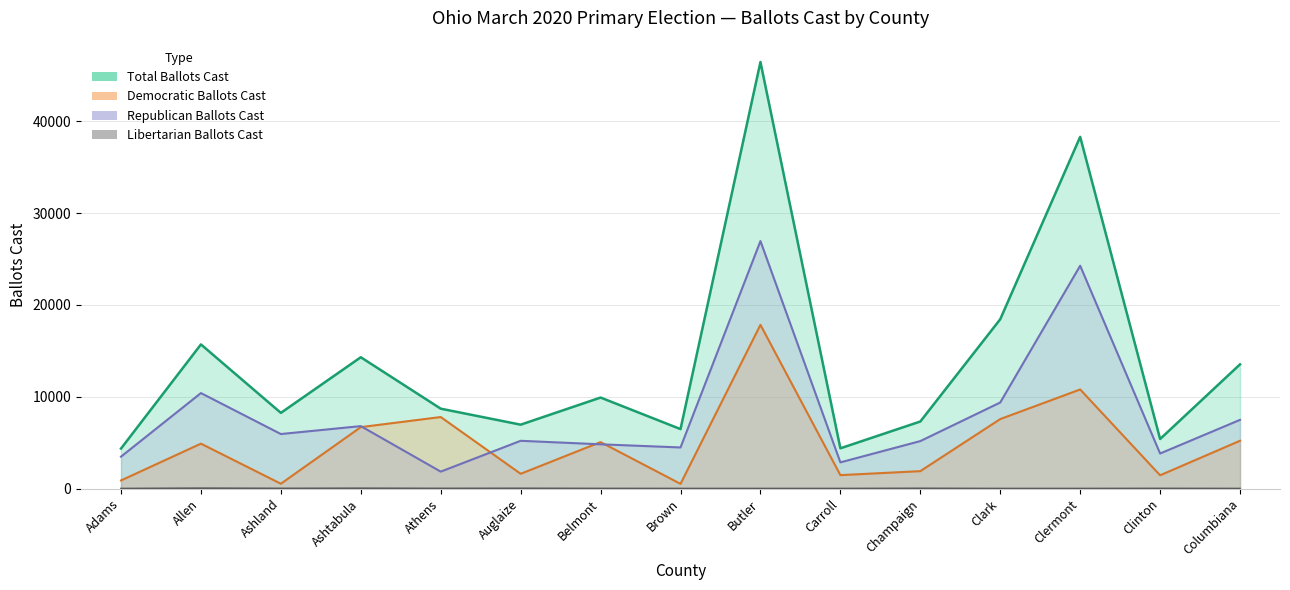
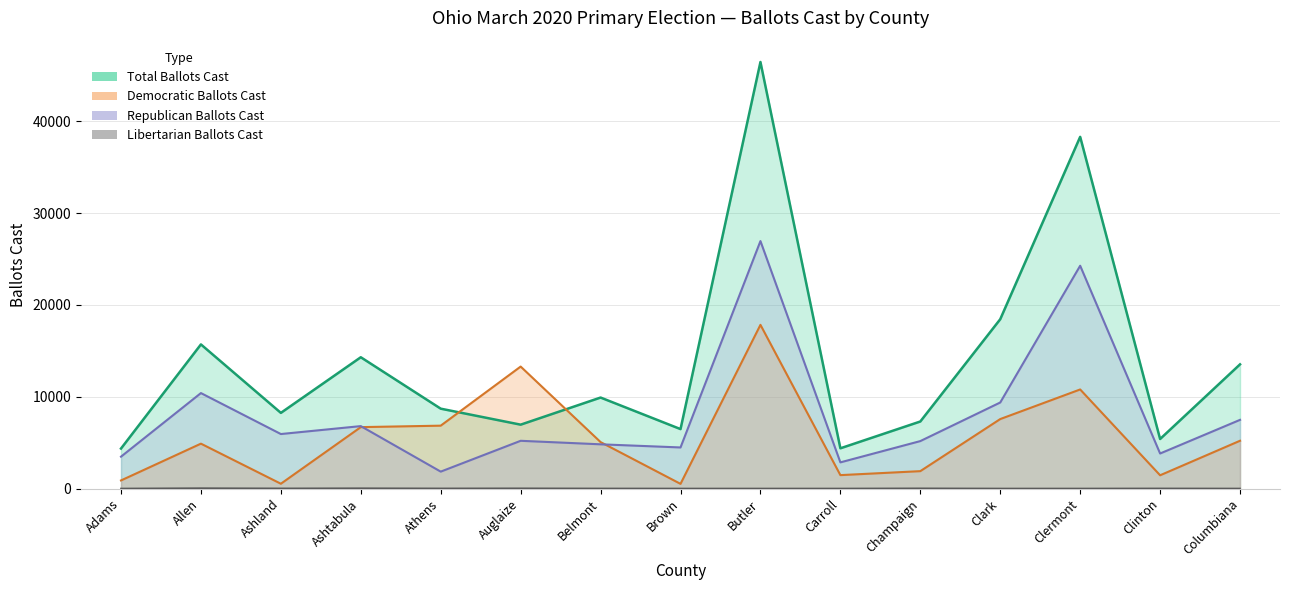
  {
    "Democratic Ballots Cast": {
      "Adams": 1000,
      "Allen": 5000,
      "Ashland": 1000,
-     "Athens": 8000,
-     "Auglaize": 2000,
+     "Athens": 7000,
+     "Auglaize": 13000,
      "Brown": 1000,
      "Butler": 18000,
      "Carroll": 1000,
      "Champaign": 2000,
      "Clark": 8000,
      "Clermont": 11000,
      "Clinton": 1000,
      "Columbiana": 5000
    },
    "Libertarian Ballots Cast": {
      "Adams": 0,
      "Allen": 0,
      "Ashland": 0,
      "Ashtabula": 0,
      "Athens": 0,
      "Auglaize": 0,
      "Belmont": 0,
      "Brown": 0,
      "Butler": 0,
      "Carroll": 0,
      "Champaign": 0,
      "Clark": 0,
      "Clermont": 0,
      "Clinton": 0,
      "Columbiana": 0
    }
  }
